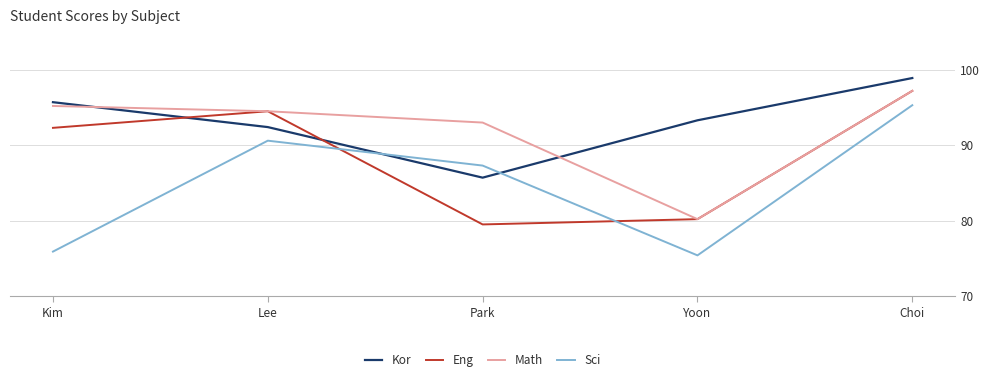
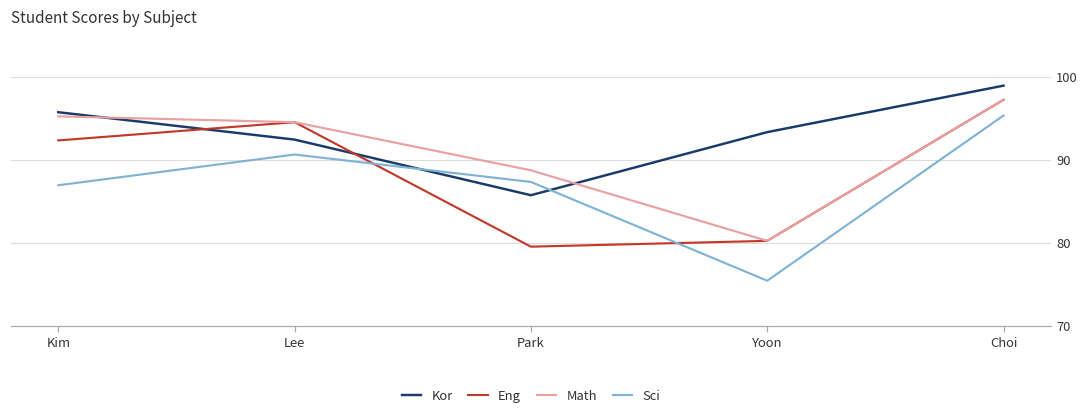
  {
    "Kor": {
      "Kim": 96,
      "Lee": 92,
      "Park": 86,
      "Yoon": 93,
      "Choi": 99
    },
    "Eng": {
      "Kim": 92,
      "Park": 80
    },
    "Math": {
      "Kim": 95,
-     "Park": 93
+     "Park": 89
    },
    "Sci": {
-     "Kim": 76,
+     "Kim": 87,
      "Lee": 91,
      "Park": 87,
      "Yoon": 75,
      "Choi": 95
    }
  }
